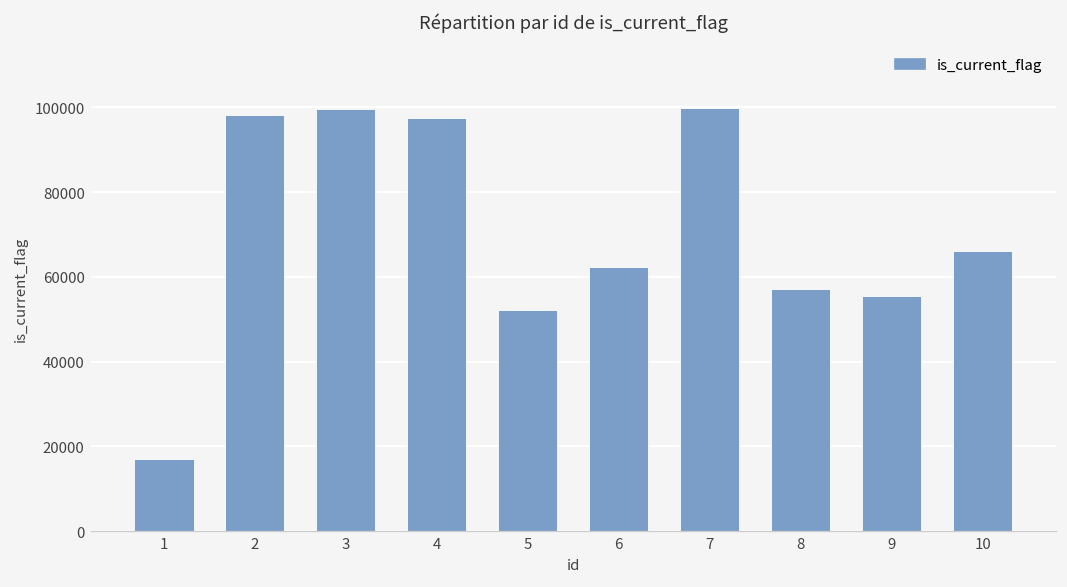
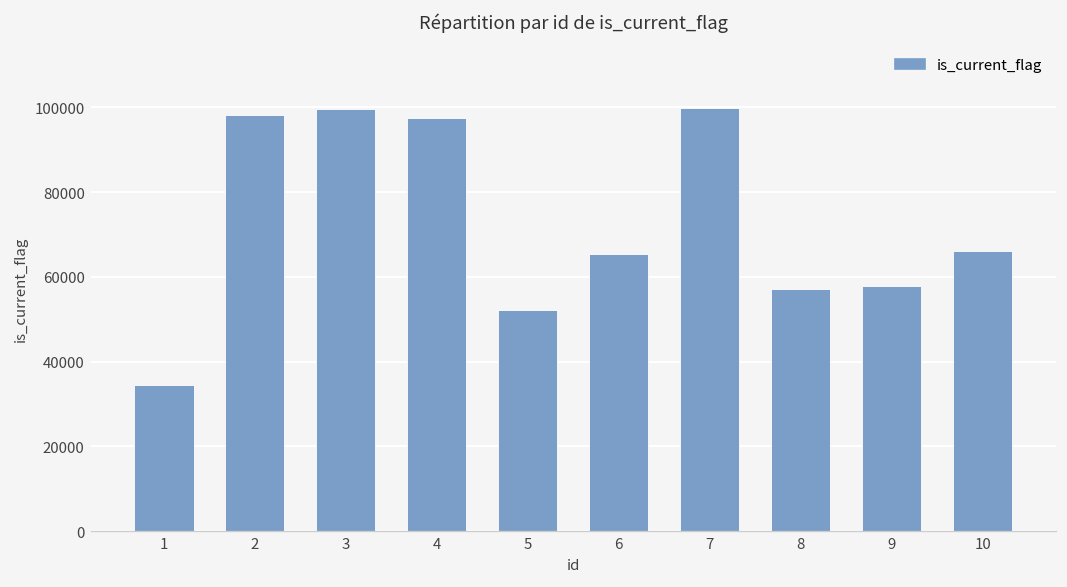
  {
-   "1": 17000,
+   "1": 35000,
    "2": 98000,
    "3": 100000,
    "4": 97000,
    "5": 52000,
-   "6": 62000,
+   "6": 65000,
    "7": 100000,
    "8": 57000,
-   "9": 55000,
+   "9": 58000,
    "10": 66000
  }
